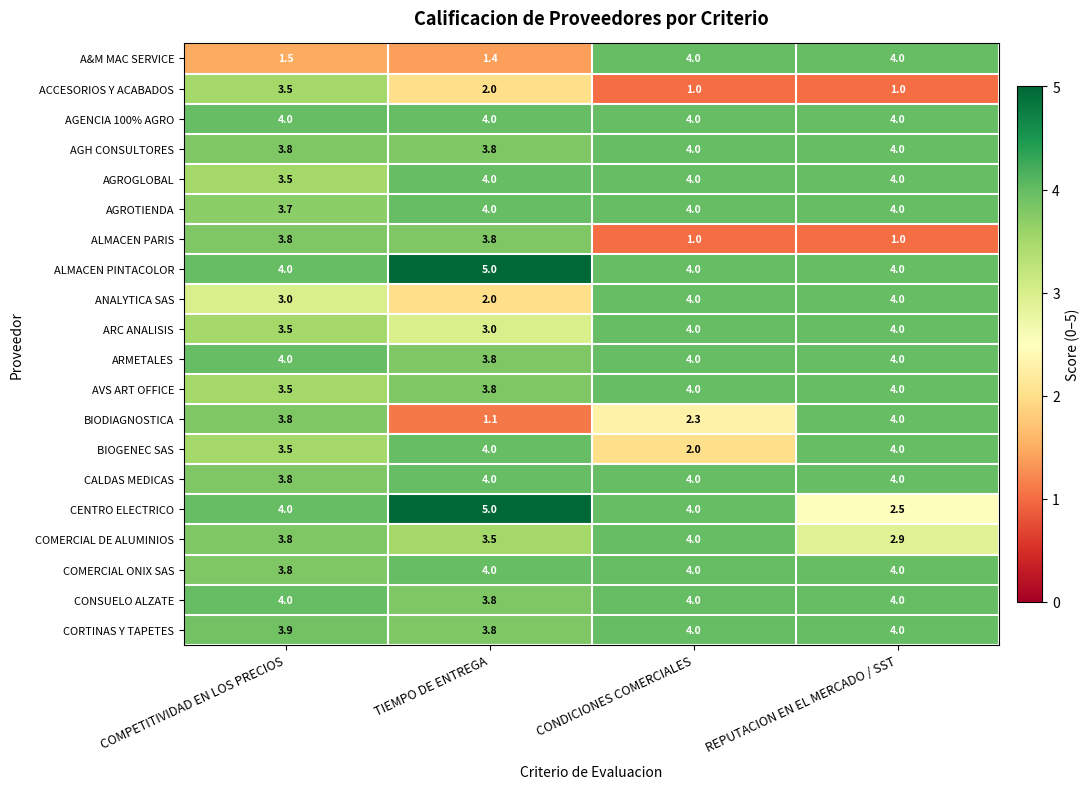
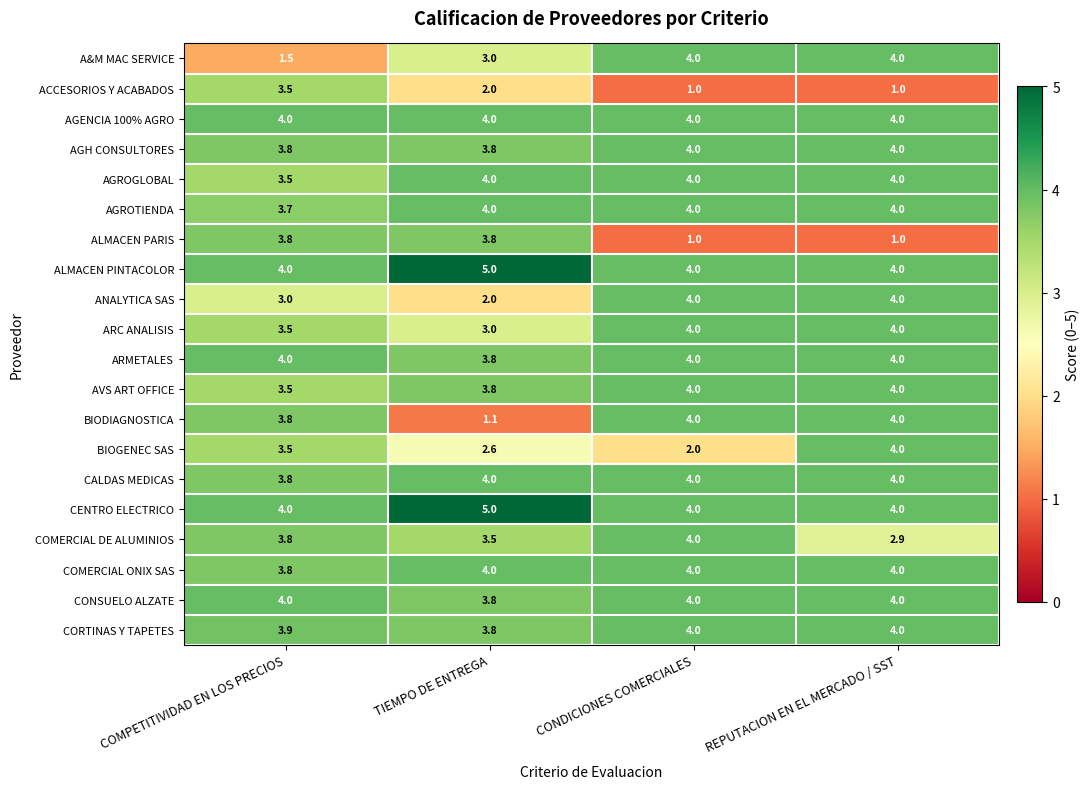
  {
    "A&M MAC SERVICE": {
      "COMPETITIVIDAD EN LOS PRECIOS": 1.5,
-     "TIEMPO DE ENTREGA": 1.4,
+     "TIEMPO DE ENTREGA": 3.0,
      "CONDICIONES COMERCIALES": 4.0,
      "REPUTACION EN EL MERCADO / SST": 4.0
    },
    "ACCESORIOS Y ACABADOS": {
      "COMPETITIVIDAD EN LOS PRECIOS": 3.5,
      "TIEMPO DE ENTREGA": 2.0,
      "CONDICIONES COMERCIALES": 1.0,
      "REPUTACION EN EL MERCADO / SST": 1.0
    },
    "AGENCIA 100% AGRO": {
      "COMPETITIVIDAD EN LOS PRECIOS": 4.0,
      "TIEMPO DE ENTREGA": 4.0,
      "CONDICIONES COMERCIALES": 4.0,
      "REPUTACION EN EL MERCADO / SST": 4.0
    },
    "AGH CONSULTORES": {
      "COMPETITIVIDAD EN LOS PRECIOS": 3.8,
      "TIEMPO DE ENTREGA": 3.8,
      "CONDICIONES COMERCIALES": 4.0,
      "REPUTACION EN EL MERCADO / SST": 4.0
    },
    "AGROGLOBAL": {
      "COMPETITIVIDAD EN LOS PRECIOS": 3.5,
      "TIEMPO DE ENTREGA": 4.0,
      "CONDICIONES COMERCIALES": 4.0,
      "REPUTACION EN EL MERCADO / SST": 4.0
    },
    "AGROTIENDA": {
      "COMPETITIVIDAD EN LOS PRECIOS": 3.7,
      "TIEMPO DE ENTREGA": 4.0,
      "CONDICIONES COMERCIALES": 4.0,
      "REPUTACION EN EL MERCADO / SST": 4.0
    },
    "ALMACEN PARIS": {
      "COMPETITIVIDAD EN LOS PRECIOS": 3.8,
      "TIEMPO DE ENTREGA": 3.8,
      "CONDICIONES COMERCIALES": 1.0,
      "REPUTACION EN EL MERCADO / SST": 1.0
    },
    "ALMACEN PINTACOLOR": {
      "COMPETITIVIDAD EN LOS PRECIOS": 4.0,
      "TIEMPO DE ENTREGA": 5.0,
      "CONDICIONES COMERCIALES": 4.0,
      "REPUTACION EN EL MERCADO / SST": 4.0
    },
    "ANALYTICA SAS": {
      "COMPETITIVIDAD EN LOS PRECIOS": 3.0,
      "TIEMPO DE ENTREGA": 2.0,
      "CONDICIONES COMERCIALES": 4.0,
      "REPUTACION EN EL MERCADO / SST": 4.0
    },
    "ARC ANALISIS": {
      "COMPETITIVIDAD EN LOS PRECIOS": 3.5,
      "TIEMPO DE ENTREGA": 3.0,
      "CONDICIONES COMERCIALES": 4.0,
      "REPUTACION EN EL MERCADO / SST": 4.0
    },
    "ARMETALES": {
      "COMPETITIVIDAD EN LOS PRECIOS": 4.0,
      "TIEMPO DE ENTREGA": 3.8,
      "CONDICIONES COMERCIALES": 4.0,
      "REPUTACION EN EL MERCADO / SST": 4.0
    },
    "AVS ART OFFICE": {
      "COMPETITIVIDAD EN LOS PRECIOS": 3.5,
      "TIEMPO DE ENTREGA": 3.8,
      "CONDICIONES COMERCIALES": 4.0,
      "REPUTACION EN EL MERCADO / SST": 4.0
    },
    "BIODIAGNOSTICA": {
      "COMPETITIVIDAD EN LOS PRECIOS": 3.8,
      "TIEMPO DE ENTREGA": 1.1,
-     "CONDICIONES COMERCIALES": 2.3,
+     "CONDICIONES COMERCIALES": 4.0,
      "REPUTACION EN EL MERCADO / SST": 4.0
    },
    "BIOGENEC SAS": {
      "COMPETITIVIDAD EN LOS PRECIOS": 3.5,
-     "TIEMPO DE ENTREGA": 4.0,
+     "TIEMPO DE ENTREGA": 2.6,
      "CONDICIONES COMERCIALES": 2.0,
      "REPUTACION EN EL MERCADO / SST": 4.0
    },
    "CALDAS MEDICAS": {
      "COMPETITIVIDAD EN LOS PRECIOS": 3.8,
      "TIEMPO DE ENTREGA": 4.0,
      "CONDICIONES COMERCIALES": 4.0,
      "REPUTACION EN EL MERCADO / SST": 4.0
    },
    "CENTRO ELECTRICO": {
      "COMPETITIVIDAD EN LOS PRECIOS": 4.0,
      "TIEMPO DE ENTREGA": 5.0,
      "CONDICIONES COMERCIALES": 4.0,
-     "REPUTACION EN EL MERCADO / SST": 2.5
+     "REPUTACION EN EL MERCADO / SST": 4.0
    },
    "COMERCIAL DE ALUMINIOS": {
      "COMPETITIVIDAD EN LOS PRECIOS": 3.8,
      "TIEMPO DE ENTREGA": 3.5,
      "CONDICIONES COMERCIALES": 4.0,
      "REPUTACION EN EL MERCADO / SST": 2.9
    },
    "COMERCIAL ONIX SAS": {
      "COMPETITIVIDAD EN LOS PRECIOS": 3.8,
      "TIEMPO DE ENTREGA": 4.0,
      "CONDICIONES COMERCIALES": 4.0,
      "REPUTACION EN EL MERCADO / SST": 4.0
    },
    "CONSUELO ALZATE": {
      "COMPETITIVIDAD EN LOS PRECIOS": 4.0,
      "TIEMPO DE ENTREGA": 3.8,
      "CONDICIONES COMERCIALES": 4.0,
      "REPUTACION EN EL MERCADO / SST": 4.0
    },
    "CORTINAS Y TAPETES": {
      "COMPETITIVIDAD EN LOS PRECIOS": 3.9,
      "TIEMPO DE ENTREGA": 3.8,
      "CONDICIONES COMERCIALES": 4.0,
      "REPUTACION EN EL MERCADO / SST": 4.0
    }
  }
